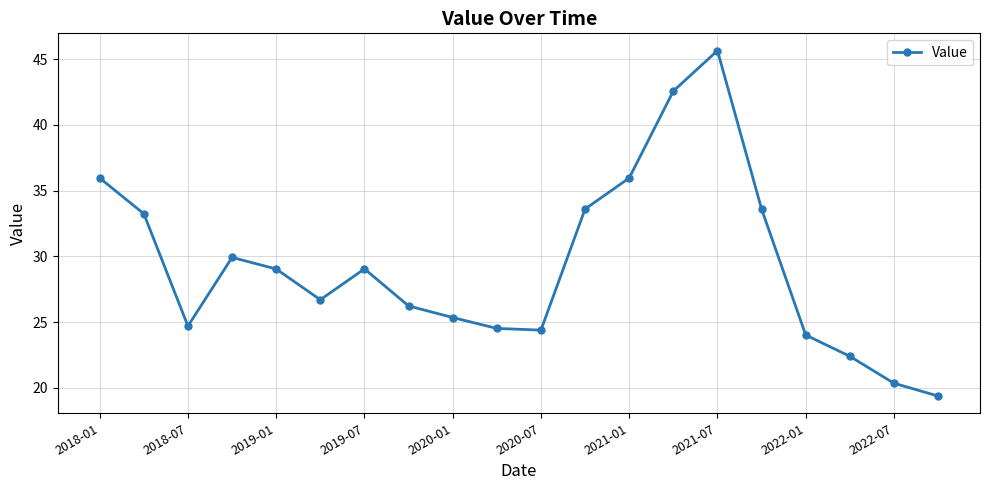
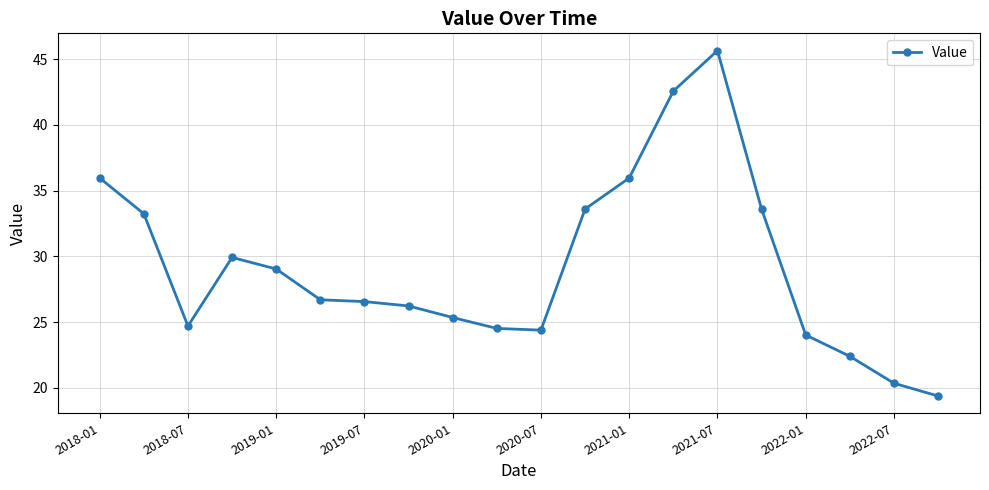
  {
    "2018-01": 36.0,
    "2018-07": 24.7,
    "2019-01": 29.0,
-   "2019-07": 29.1,
+   "2019-07": 26.6,
    "2020-01": 25.4,
    "2020-07": 24.4,
    "2021-01": 36.0,
    "2021-07": 45.7,
    "2022-01": 24.0,
    "2022-07": 20.4
  }
